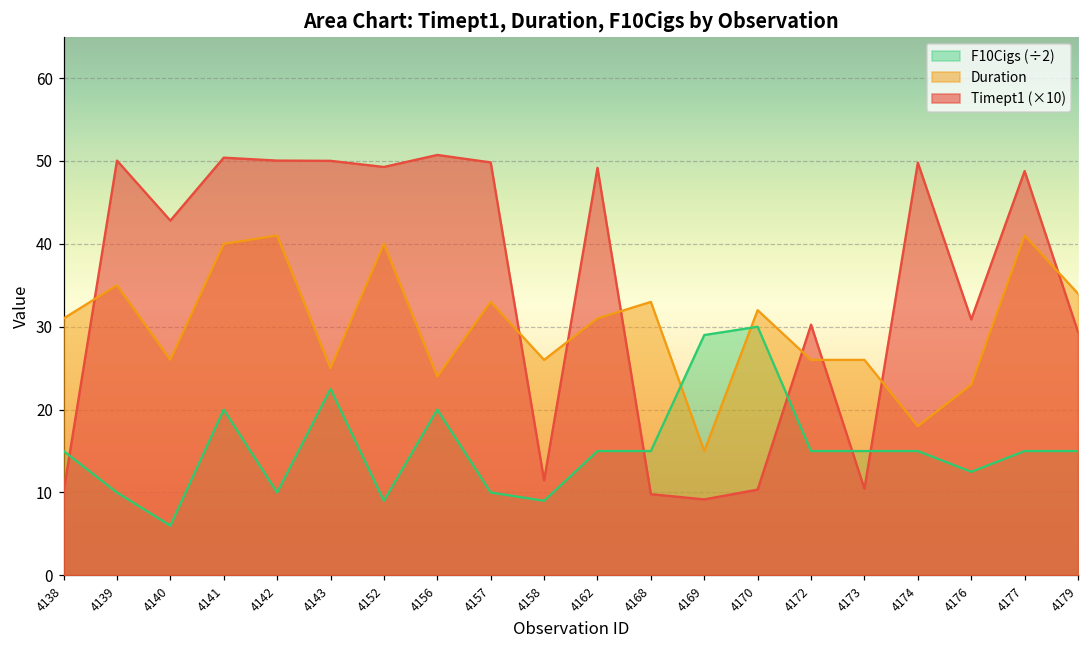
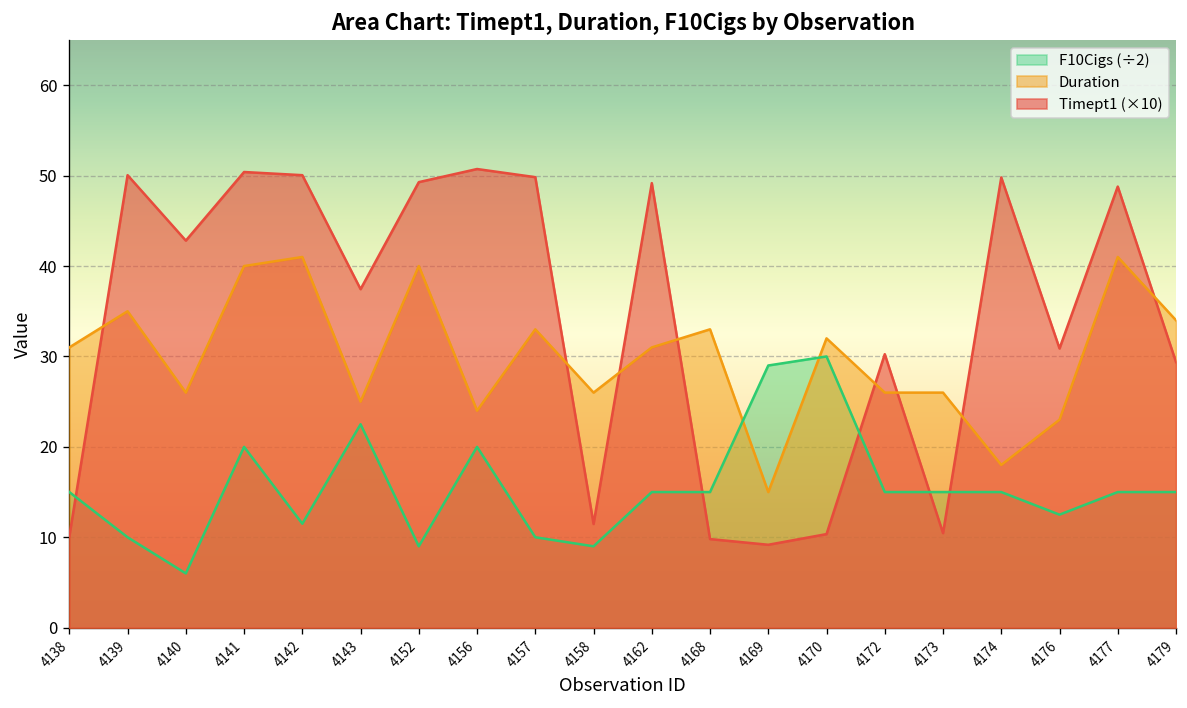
  {
    "F10Cigs (÷2)": {
      "4138": 15,
      "4139": 10,
      "4140": 6,
      "4141": 20,
-     "4142": 10,
+     "4142": 12,
      "4143": 23,
      "4152": 9,
      "4156": 20,
      "4157": 10,
      "4158": 9,
      "4162": 15,
      "4168": 15,
      "4169": 29,
      "4170": 30,
      "4172": 15,
      "4173": 15,
      "4174": 15,
      "4176": 13,
      "4177": 15,
      "4179": 15
    },
    "Duration": {
      "4138": 31,
      "4139": 35,
      "4140": 26,
      "4141": 40,
      "4142": 41,
      "4143": 25,
      "4152": 40,
      "4156": 24,
      "4157": 33,
      "4158": 26,
      "4162": 31,
      "4168": 33,
      "4169": 15,
      "4170": 32,
      "4172": 26,
      "4173": 26,
      "4174": 18,
      "4176": 23,
      "4177": 41,
      "4179": 34
    },
    "Timept1 (×10)": {
      "4138": 10,
      "4139": 50,
      "4140": 43,
      "4141": 50,
      "4142": 50,
-     "4143": 50,
+     "4143": 37,
      "4152": 49,
      "4156": 51,
      "4157": 50,
      "4158": 11,
      "4162": 49,
      "4168": 10,
      "4169": 9,
      "4170": 10,
      "4172": 30,
      "4173": 10,
      "4174": 50,
      "4176": 31,
      "4177": 49,
      "4179": 29
    }
  }
